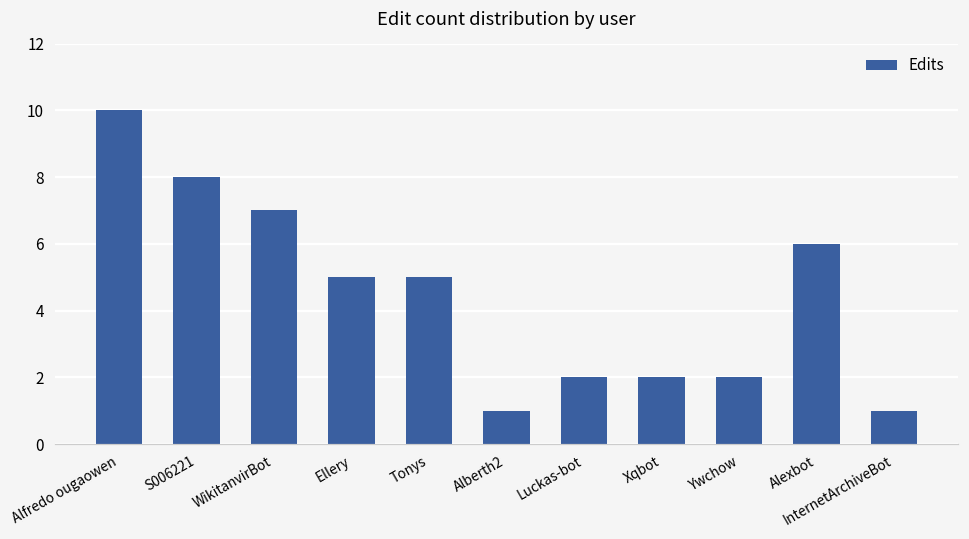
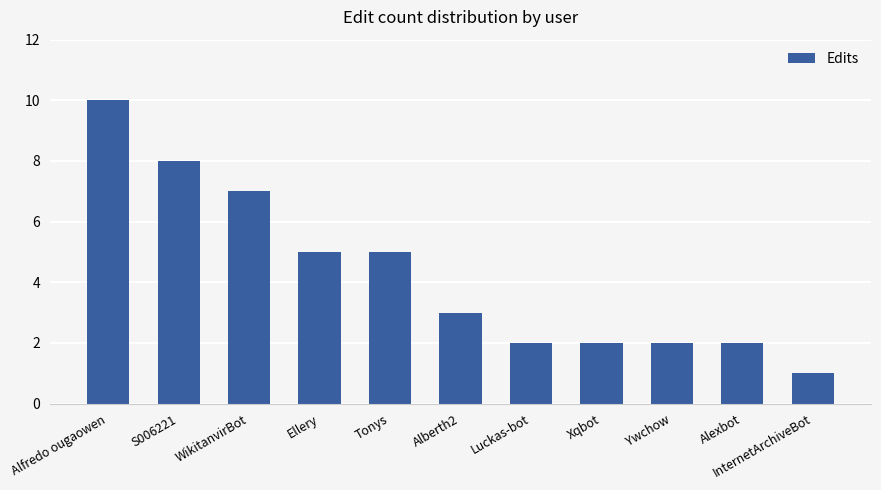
  {
    "Alfredo ougaowen": 10,
    "S006221": 8,
    "WikitanvirBot": 7,
    "Ellery": 5,
    "Tonys": 5,
-   "Alberth2": 1,
+   "Alberth2": 3,
    "Luckas-bot": 2,
    "Xqbot": 2,
    "Ywchow": 2,
-   "Alexbot": 6,
+   "Alexbot": 2,
    "InternetArchiveBot": 1
  }
